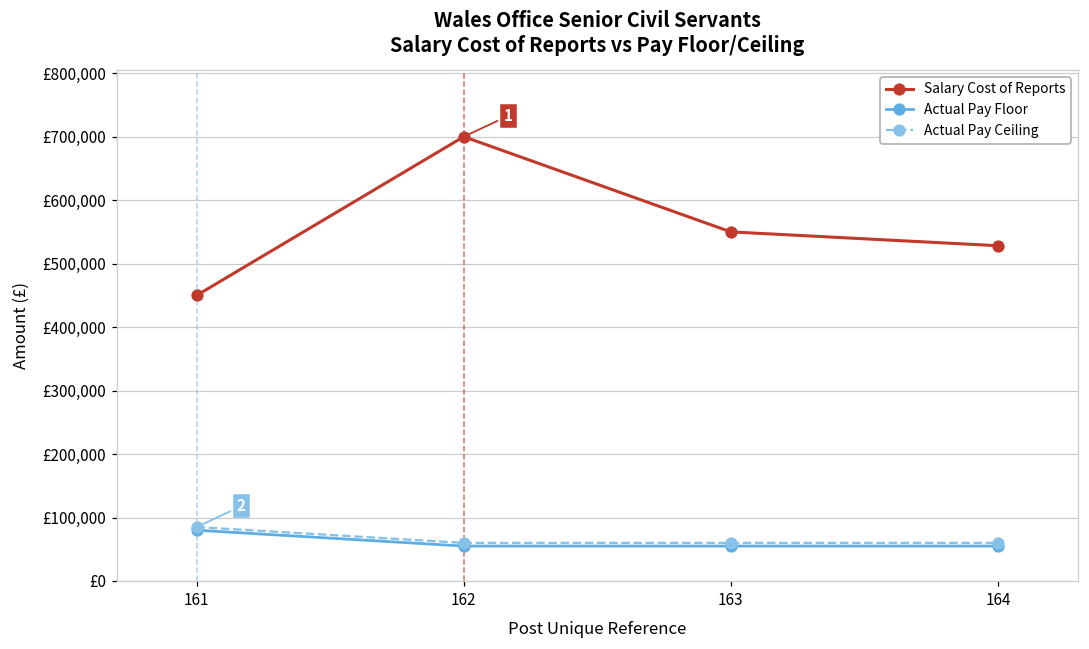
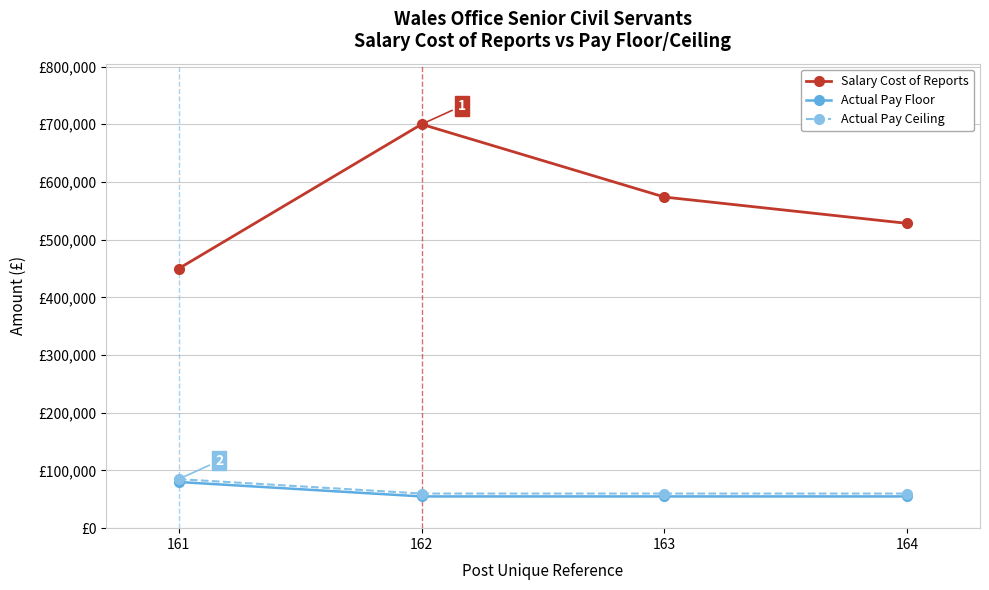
  {
    "Salary Cost of Reports": {
      "161": "£450,000",
      "162": "£700,000",
-     "163": "£550,000",
+     "163": "£570,000",
      "164": "£530,000"
    }
  }
